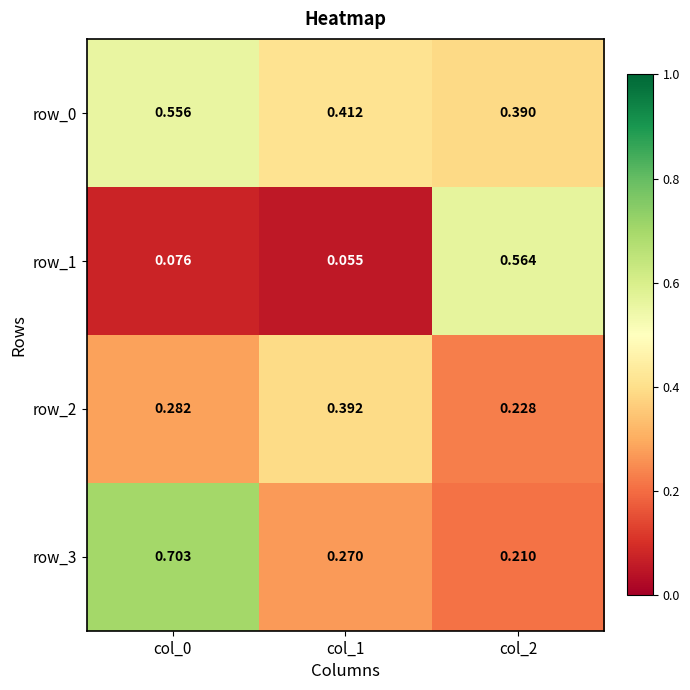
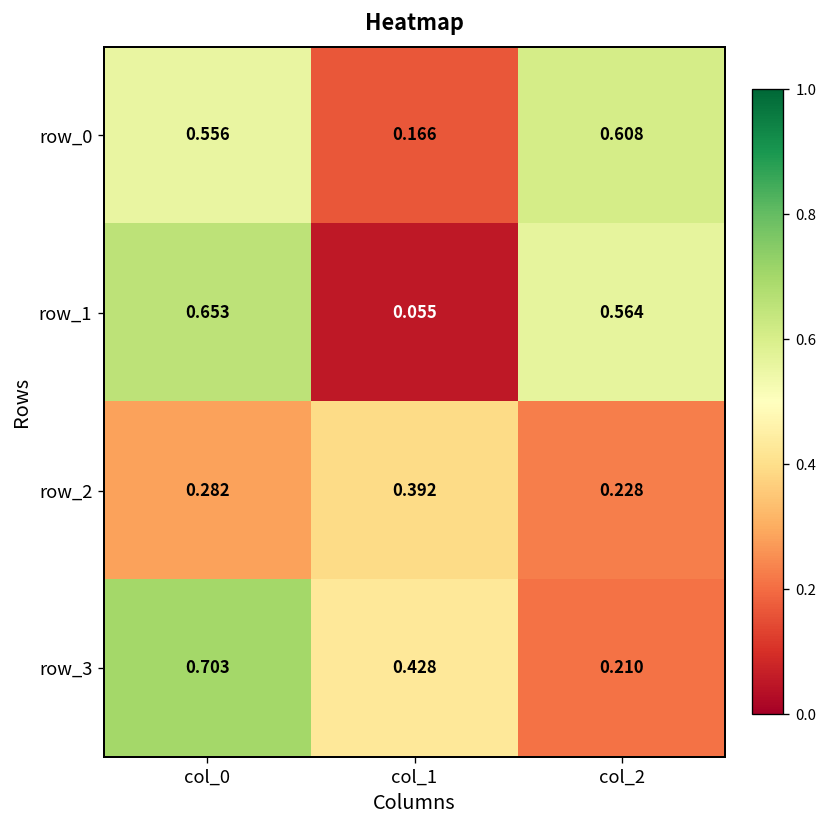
  {
    "row_0": {
      "col_0": 0.556,
-     "col_1": 0.412,
-     "col_2": 0.390
+     "col_1": 0.166,
+     "col_2": 0.608
    },
    "row_1": {
-     "col_0": 0.076,
+     "col_0": 0.653,
      "col_1": 0.055,
      "col_2": 0.564
    },
    "row_2": {
      "col_0": 0.282,
      "col_1": 0.392,
      "col_2": 0.228
    },
    "row_3": {
      "col_0": 0.703,
-     "col_1": 0.270,
+     "col_1": 0.428,
      "col_2": 0.210
    }
  }
